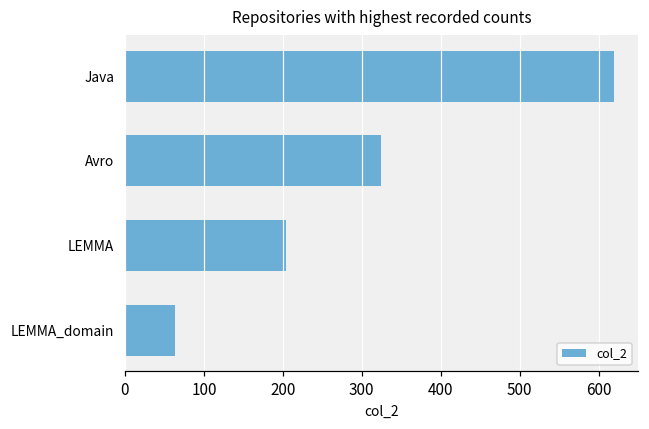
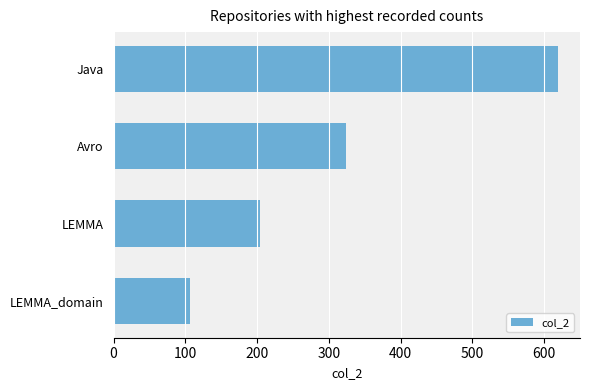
  {
    "Java": 620,
    "Avro": 320,
    "LEMMA": 200,
-   "LEMMA_domain": 60
+   "LEMMA_domain": 110
  }
